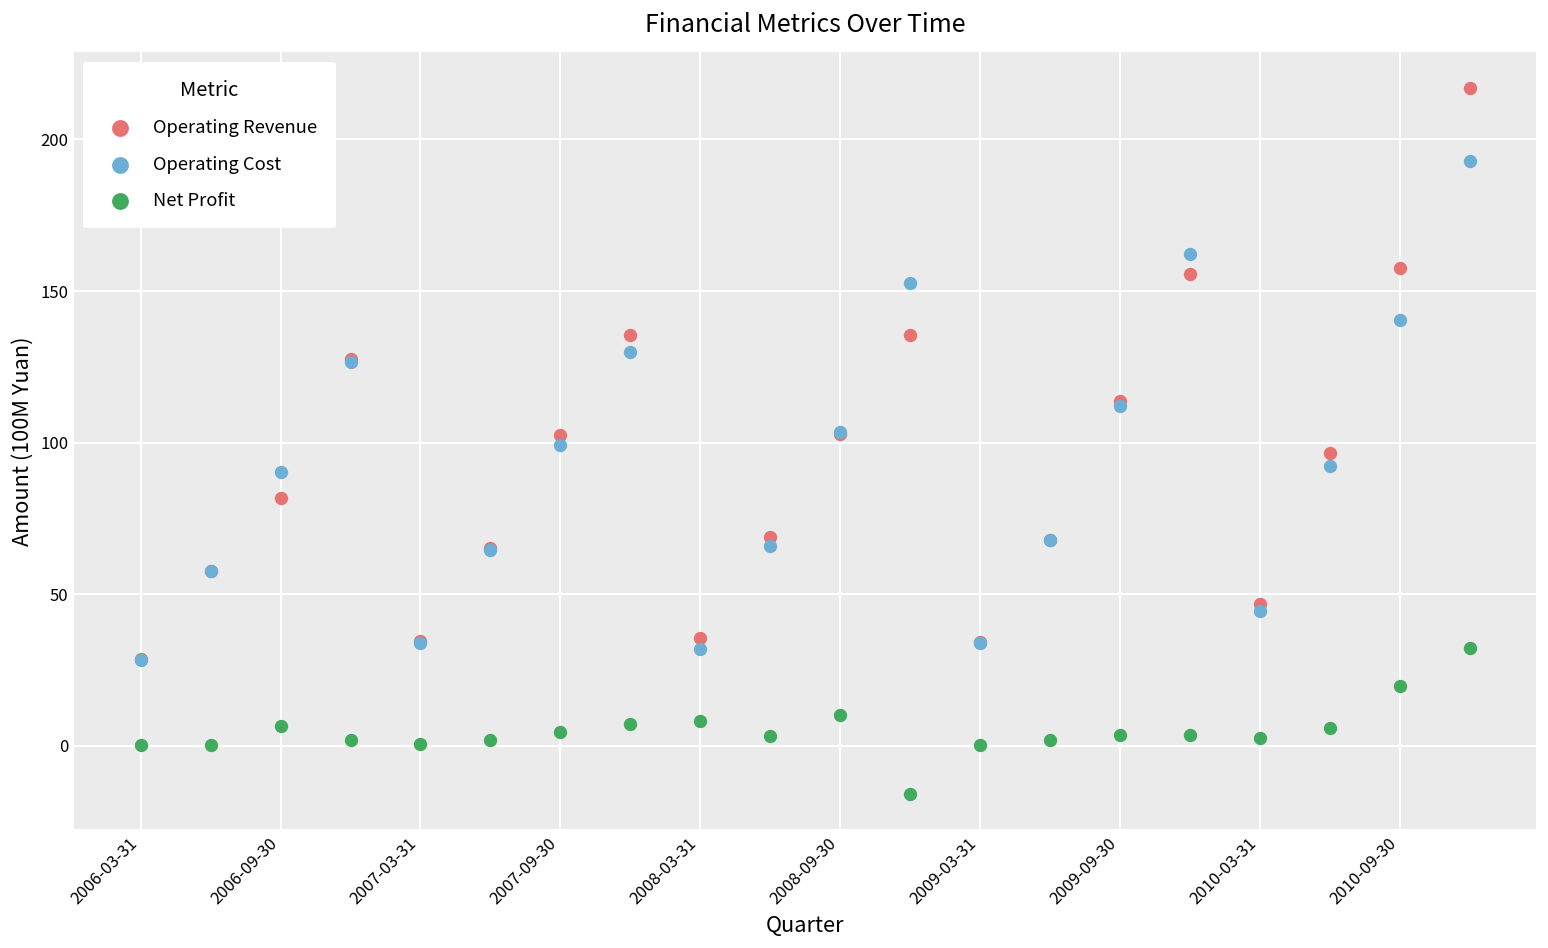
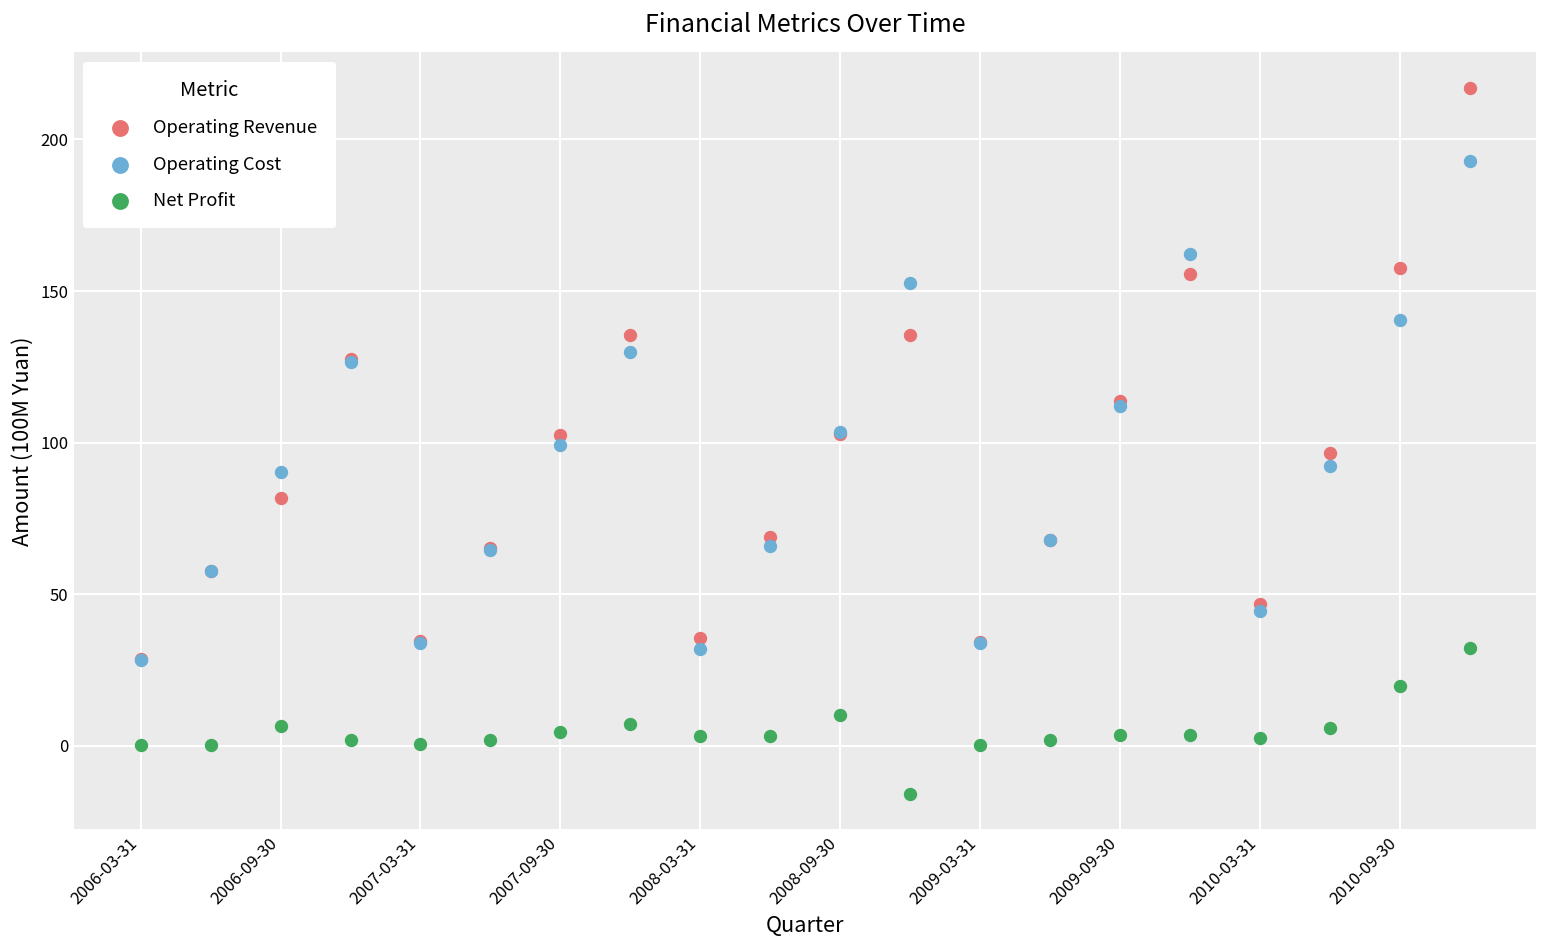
  {
    "Operating Revenue": {
      "2006-09-30": 82,
      "2007-09-30": 102,
      "2008-03-31": 36,
      "2009-09-30": 114,
      "2010-03-31": 47,
      "2010-09-30": 157
    },
    "Operating Cost": {
      "2006-09-30": 90,
      "2007-09-30": 99,
      "2008-03-31": 32,
      "2009-09-30": 112,
      "2010-03-31": 44,
      "2010-09-30": 141
    },
    "Net Profit": {
      "2006-03-31": 0,
      "2006-09-30": 7,
      "2007-03-31": 1,
      "2007-09-30": 5,
-     "2008-03-31": 8,
+     "2008-03-31": 3,
      "2008-09-30": 10,
      "2009-03-31": 0,
      "2009-09-30": 4,
      "2010-03-31": 3,
      "2010-09-30": 20
    }
  }
